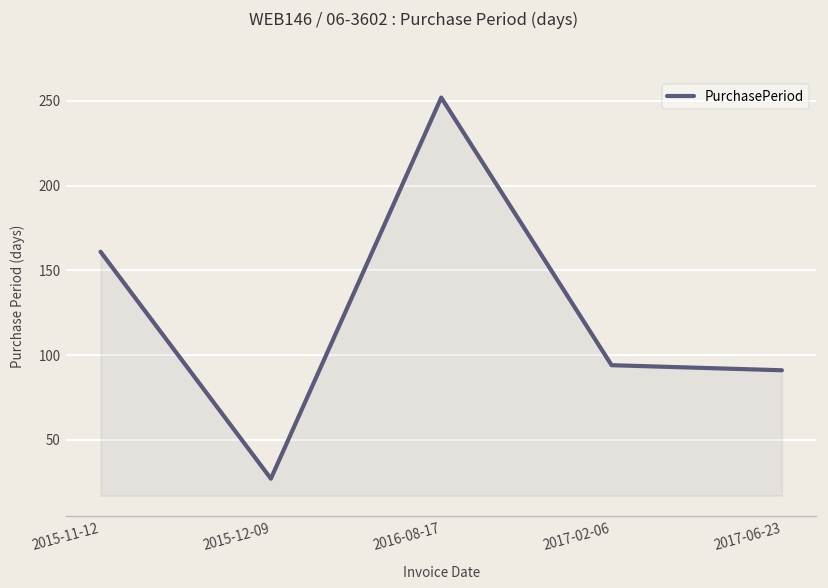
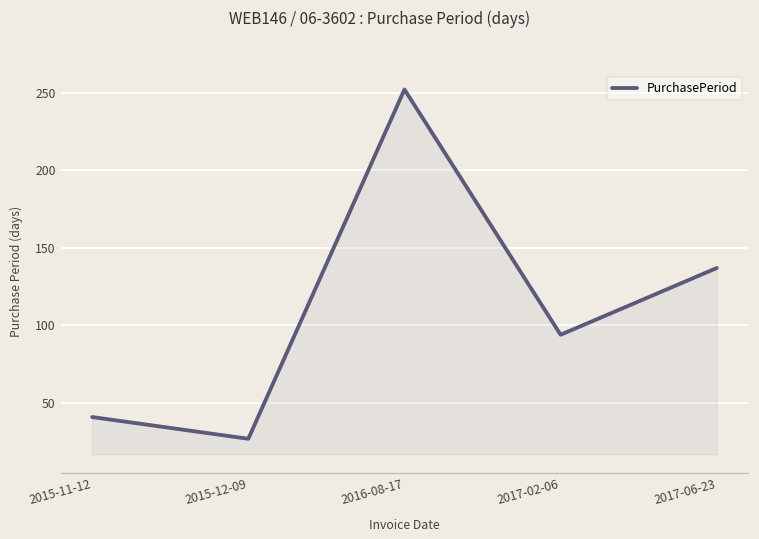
  {
-   "2015-11-12": 161,
+   "2015-11-12": 41,
    "2015-12-09": 27,
    "2016-08-17": 252,
    "2017-02-06": 94,
-   "2017-06-23": 91
+   "2017-06-23": 137
  }
